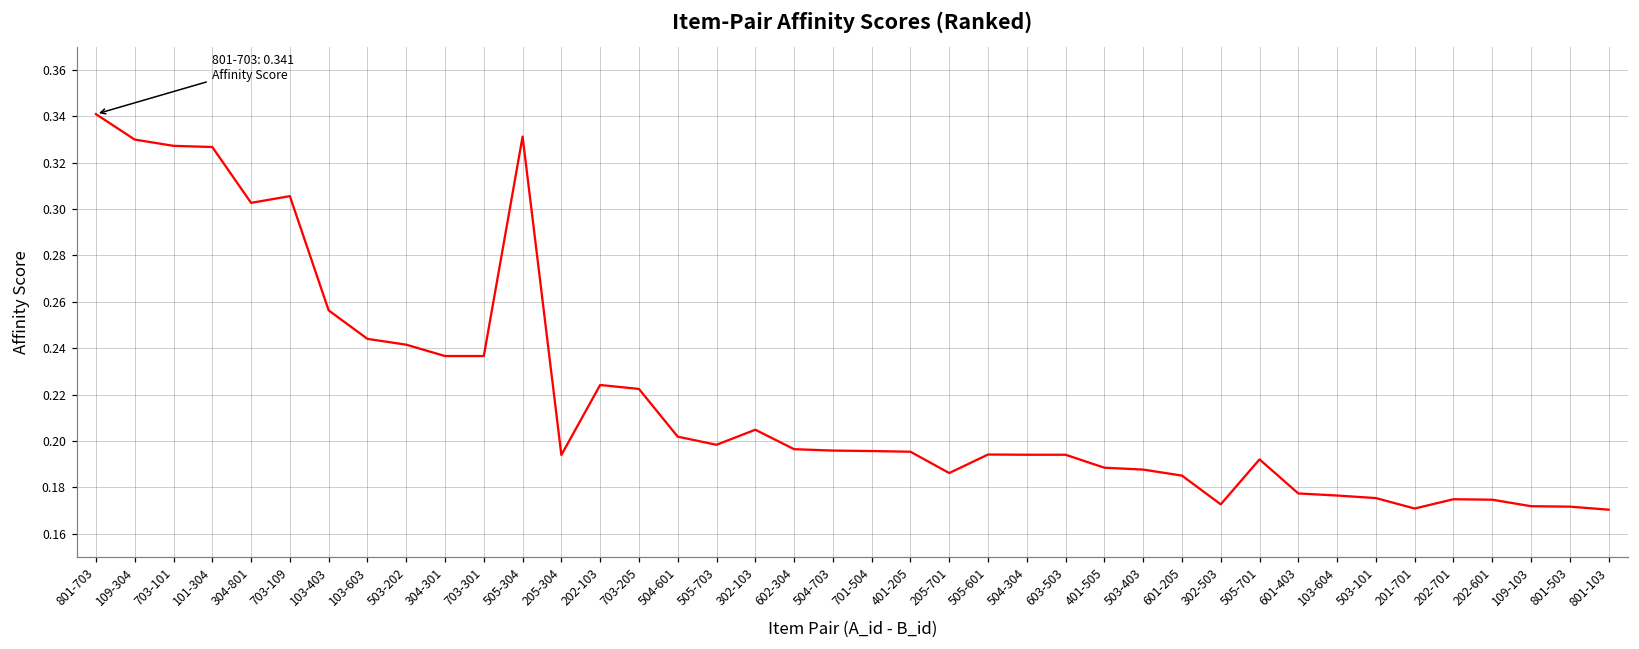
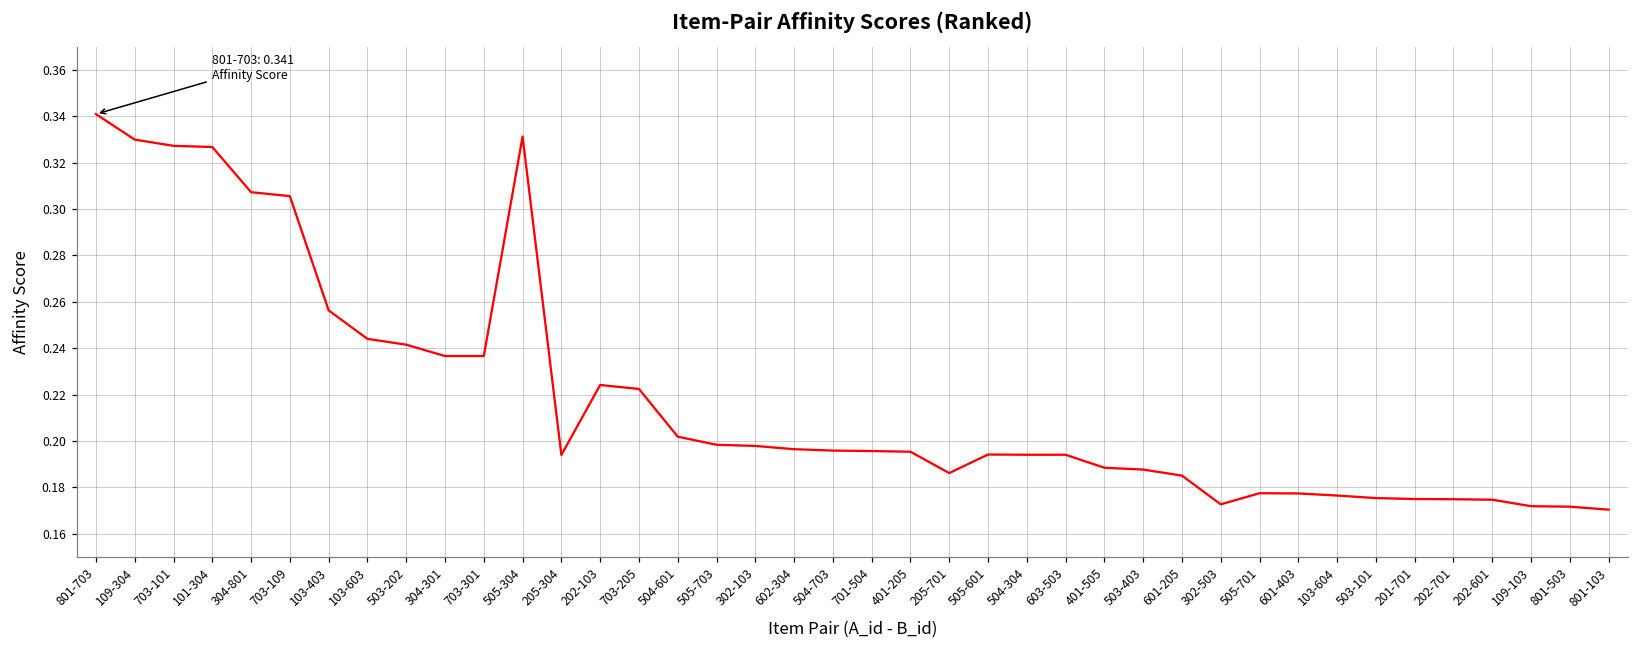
  {
    "109-304": 0.330,
    "703-101": 0.327,
    "101-304": 0.327,
-   "304-801": 0.303,
+   "304-801": 0.307,
    "703-109": 0.306,
    "103-403": 0.256,
    "103-603": 0.244,
    "503-202": 0.242,
    "304-301": 0.237,
    "703-301": 0.237,
    "505-304": 0.331,
    "205-304": 0.194,
    "202-103": 0.224,
    "703-205": 0.222,
    "504-601": 0.202,
    "505-703": 0.198,
-   "302-103": 0.205,
+   "302-103": 0.198,
    "602-304": 0.196,
    "504-703": 0.196,
    "701-504": 0.196,
    "401-205": 0.195,
    "205-701": 0.186,
    "505-601": 0.194,
    "504-304": 0.194,
    "603-503": 0.194,
    "401-505": 0.188,
    "503-403": 0.188,
    "601-205": 0.185,
    "302-503": 0.173,
-   "505-701": 0.192,
+   "505-701": 0.177,
    "601-403": 0.177,
    "103-604": 0.176,
    "503-101": 0.175,
-   "201-701": 0.171,
+   "201-701": 0.175,
    "202-701": 0.175,
    "202-601": 0.175,
    "109-103": 0.172,
    "801-503": 0.172,
    "801-103": 0.170
  }
